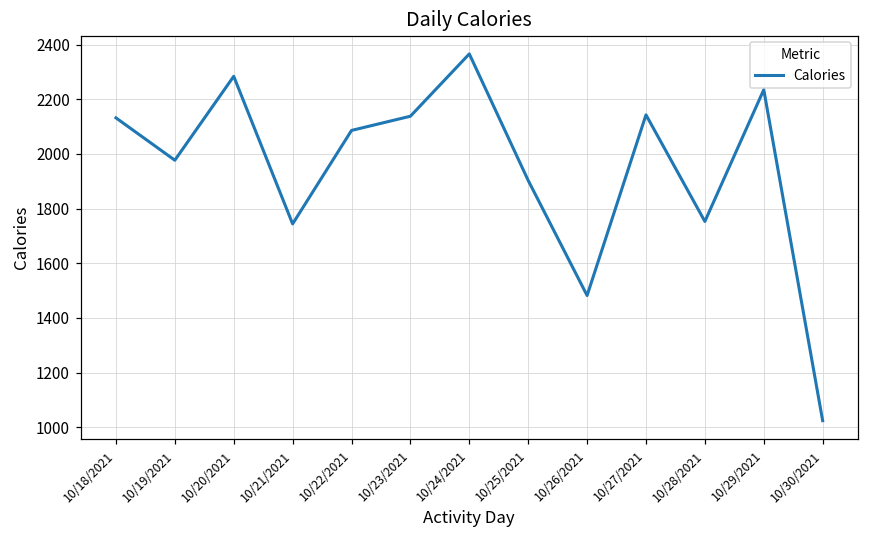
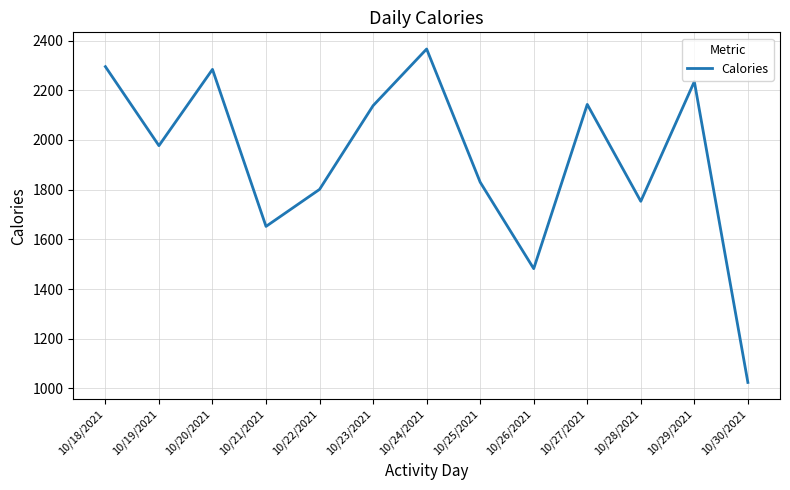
  {
-   "10/18/2021": 2130,
+   "10/18/2021": 2300,
    "10/19/2021": 1980,
    "10/20/2021": 2280,
-   "10/21/2021": 1740,
-   "10/22/2021": 2090,
+   "10/21/2021": 1650,
+   "10/22/2021": 1800,
    "10/23/2021": 2140,
    "10/24/2021": 2370,
-   "10/25/2021": 1900,
+   "10/25/2021": 1830,
    "10/26/2021": 1480,
    "10/27/2021": 2140,
    "10/28/2021": 1750,
    "10/29/2021": 2240,
    "10/30/2021": 1020
  }
